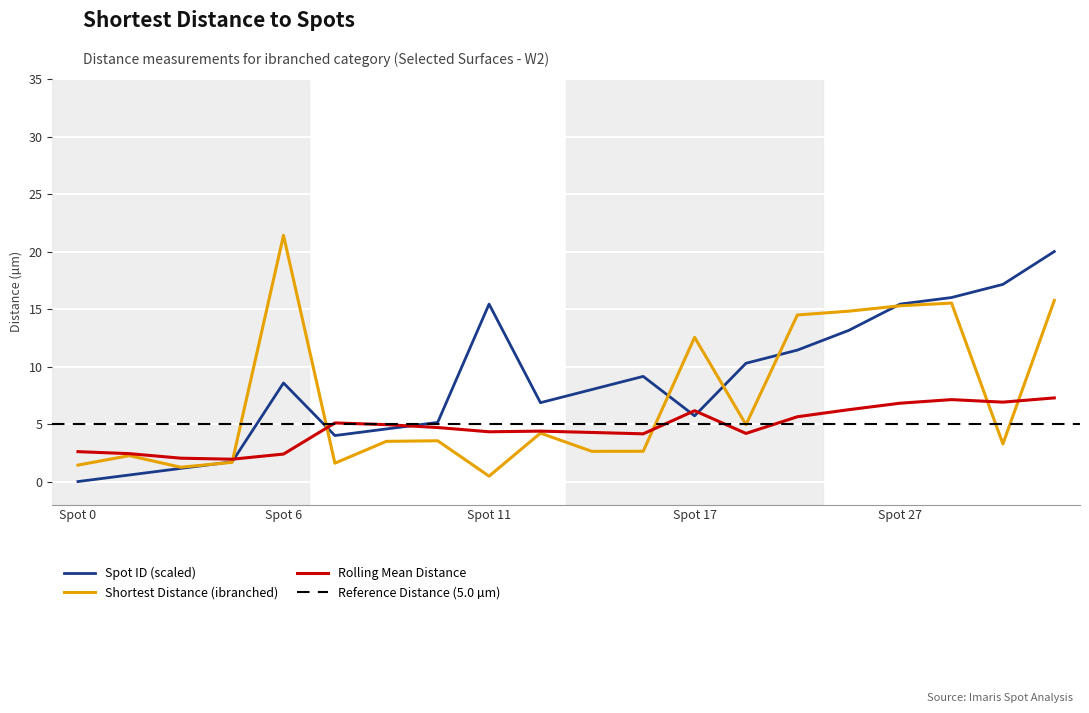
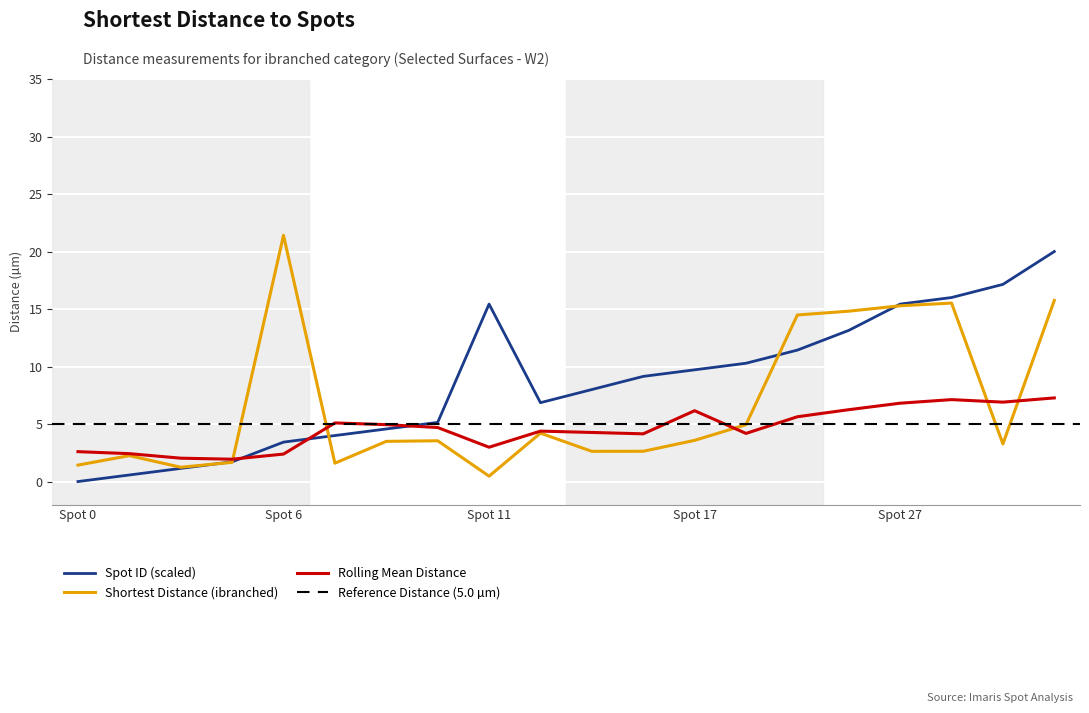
  {
    "Spot ID (scaled)": {
      "Spot 0": 0.0,
-     "Spot 6": 8.6,
+     "Spot 6": 3.4,
      "Spot 11": 15.4,
-     "Spot 17": 5.7
+     "Spot 17": 9.7
    },
    "Shortest Distance (ibranched)": {
      "Spot 0": 1.4,
      "Spot 6": 21.4,
      "Spot 11": 0.5,
-     "Spot 17": 12.5
+     "Spot 17": 3.6
    },
    "Rolling Mean Distance": {
      "Spot 0": 2.6,
      "Spot 6": 2.4,
-     "Spot 11": 4.3,
+     "Spot 11": 3.0,
      "Spot 17": 6.2,
      "Spot 27": 6.8
    }
  }
